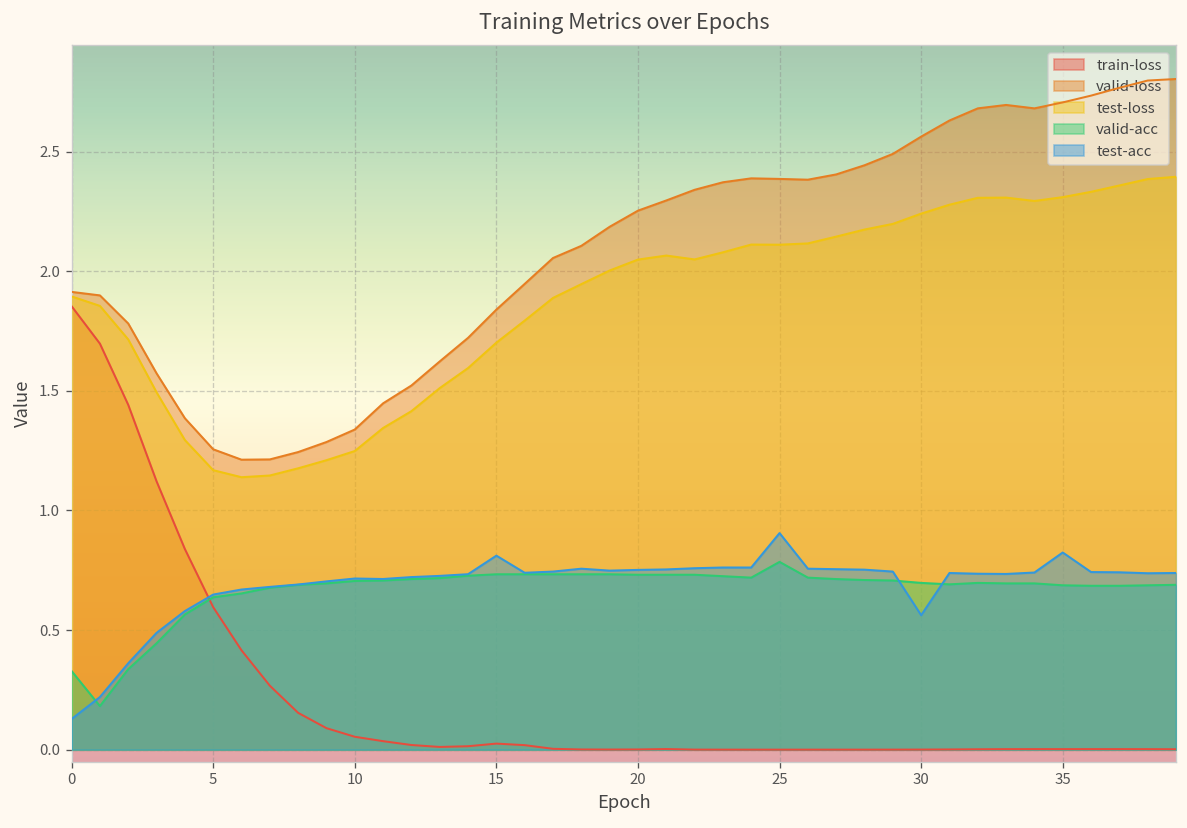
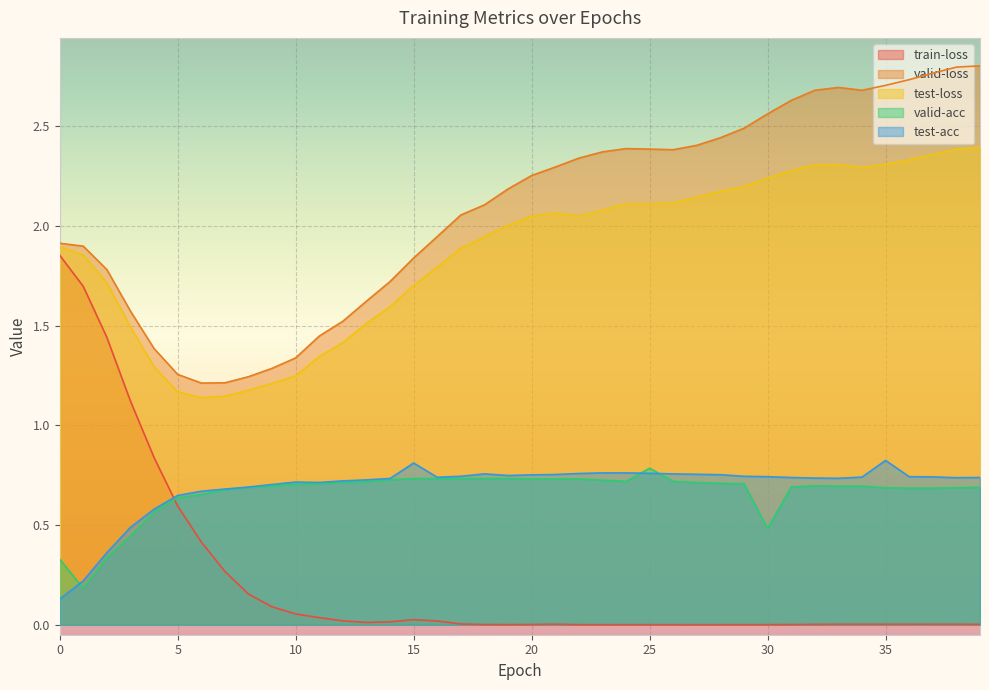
  {
    "valid-acc": {
      "0": 0.33,
      "15": 0.73,
      "20": 0.73,
      "25": 0.79,
-     "30": 0.70,
+     "30": 0.48,
      "35": 0.69
    },
    "test-acc": {
      "0": 0.13,
      "15": 0.81,
      "20": 0.75,
-     "25": 0.91,
-     "30": 0.56,
+     "25": 0.76,
+     "30": 0.74,
      "35": 0.82
    }
  }
